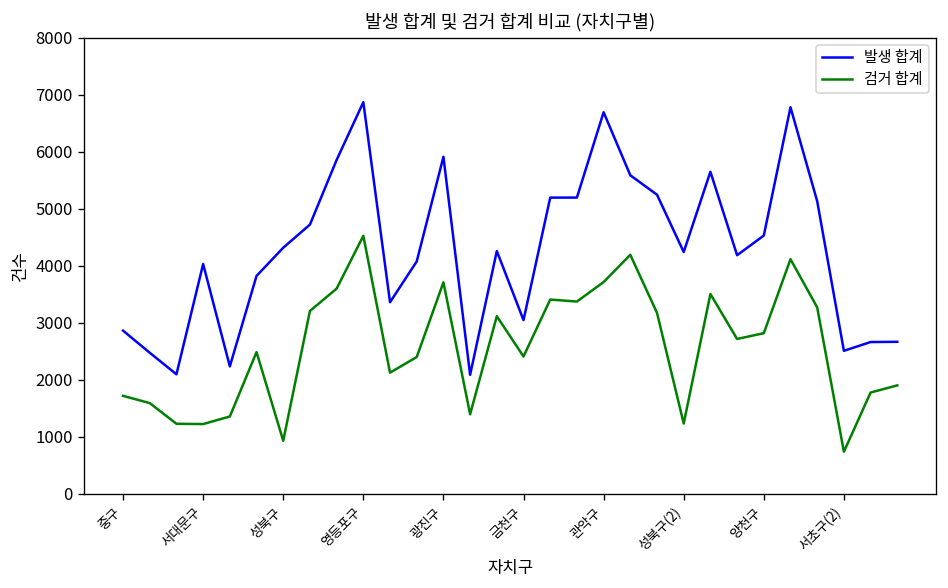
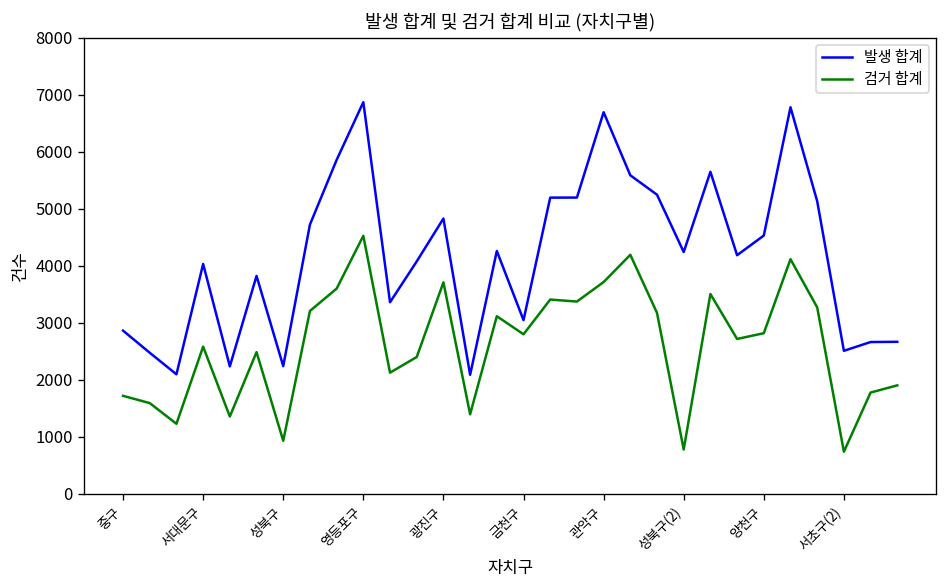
  {
    "발생 합계": {
      "중구": 2900,
      "서대문구": 4000,
-     "성북구": 4300,
+     "성북구": 2200,
      "영등포구": 6900,
-     "광진구": 5900,
+     "광진구": 4800,
      "금천구": 3000,
      "관악구": 6700,
      "성북구(2)": 4200,
      "양천구": 4500,
      "서초구(2)": 2500
    },
    "검거 합계": {
      "중구": 1700,
-     "서대문구": 1200,
+     "서대문구": 2600,
      "성북구": 900,
      "영등포구": 4500,
      "광진구": 3700,
-     "금천구": 2400,
+     "금천구": 2800,
      "관악구": 3700,
-     "성북구(2)": 1200,
+     "성북구(2)": 800,
      "양천구": 2800,
      "서초구(2)": 700
    }
  }
